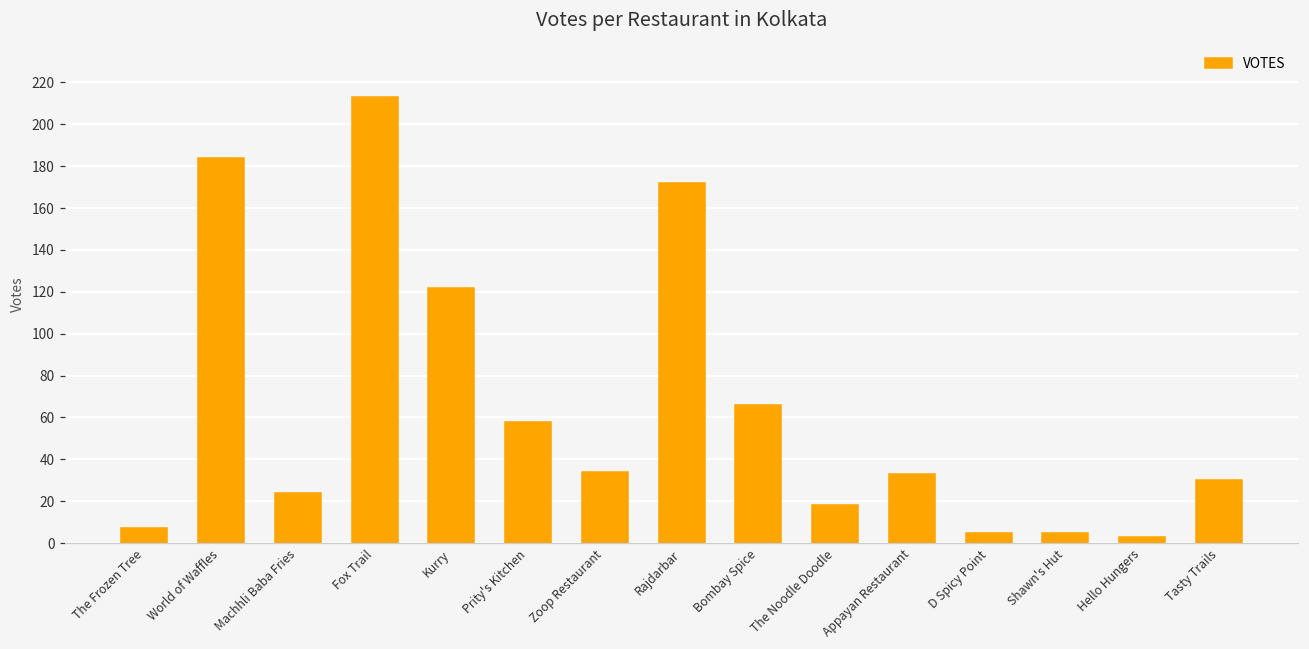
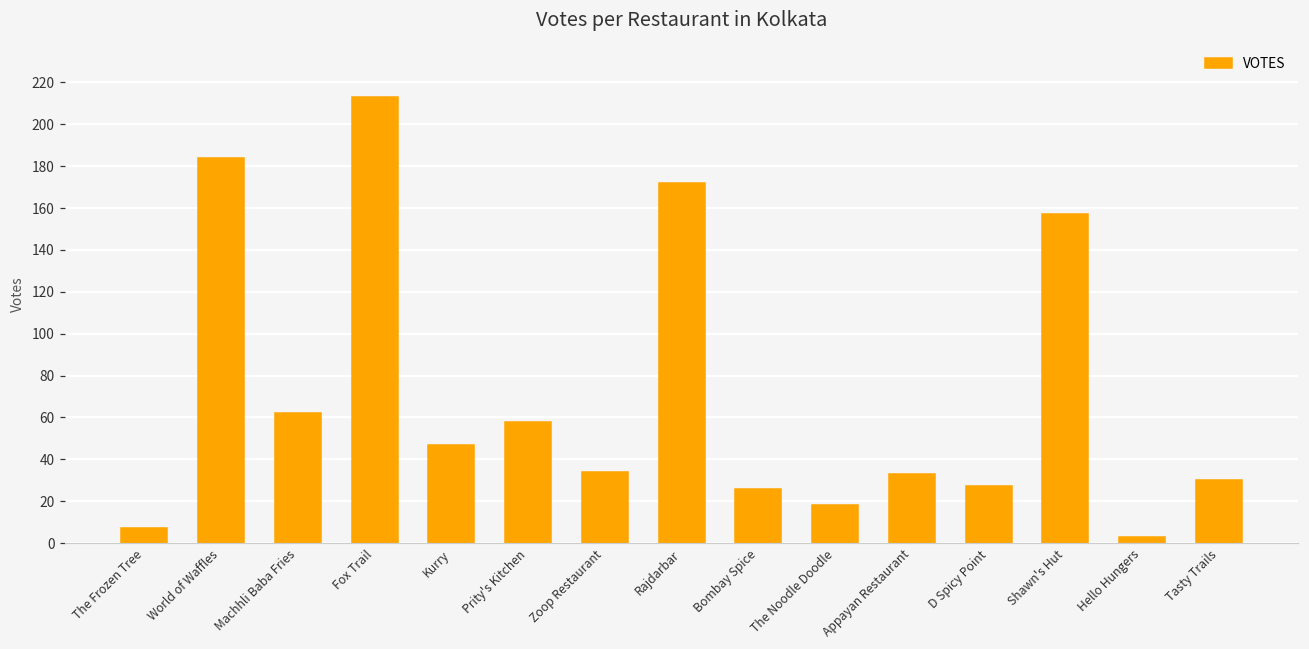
  {
    "The Frozen Tree": 7,
    "World of Waffles": 184,
-   "Machhli Baba Fries": 24,
+   "Machhli Baba Fries": 62,
    "Fox Trail": 213,
-   "Kurry": 122,
+   "Kurry": 47,
    "Prity's Kitchen": 58,
    "Zoop Restaurant": 34,
    "Rajdarbar": 172,
-   "Bombay Spice": 66,
+   "Bombay Spice": 26,
    "The Noodle Doodle": 18,
    "Appayan Restaurant": 33,
-   "D Spicy Point": 5,
-   "Shawn's Hut": 5,
+   "D Spicy Point": 27,
+   "Shawn's Hut": 157,
    "Hello Hungers": 3,
    "Tasty Trails": 30
  }
